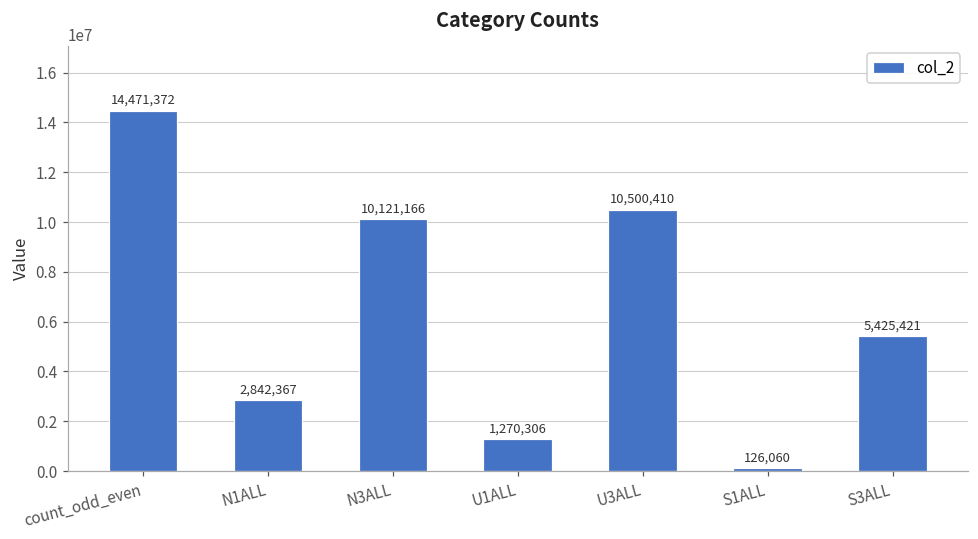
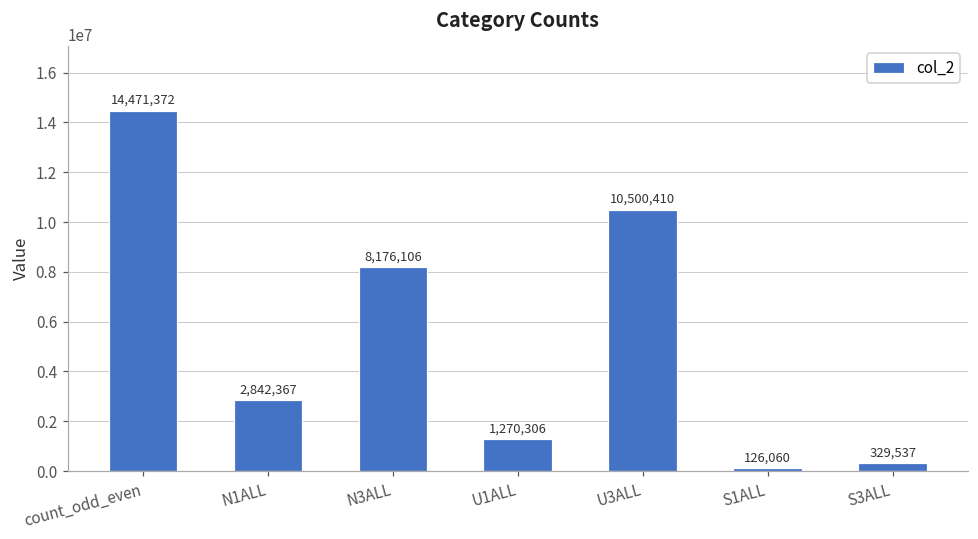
  {
    "count_odd_even": "14,471,372",
    "N1ALL": "2,842,367",
-   "N3ALL": "10,121,166",
+   "N3ALL": "8,176,106",
    "U1ALL": "1,270,306",
    "U3ALL": "10,500,410",
    "S1ALL": "126,060",
-   "S3ALL": "5,425,421"
+   "S3ALL": "329,537"
  }
